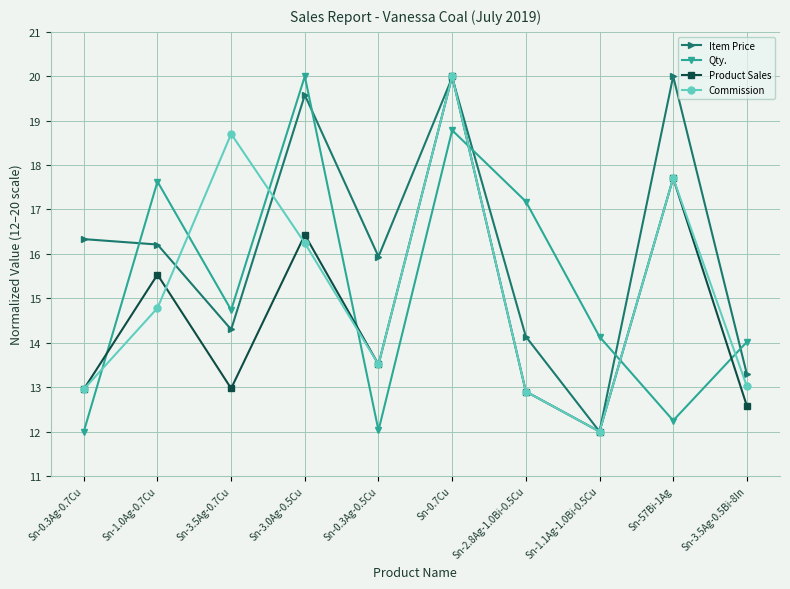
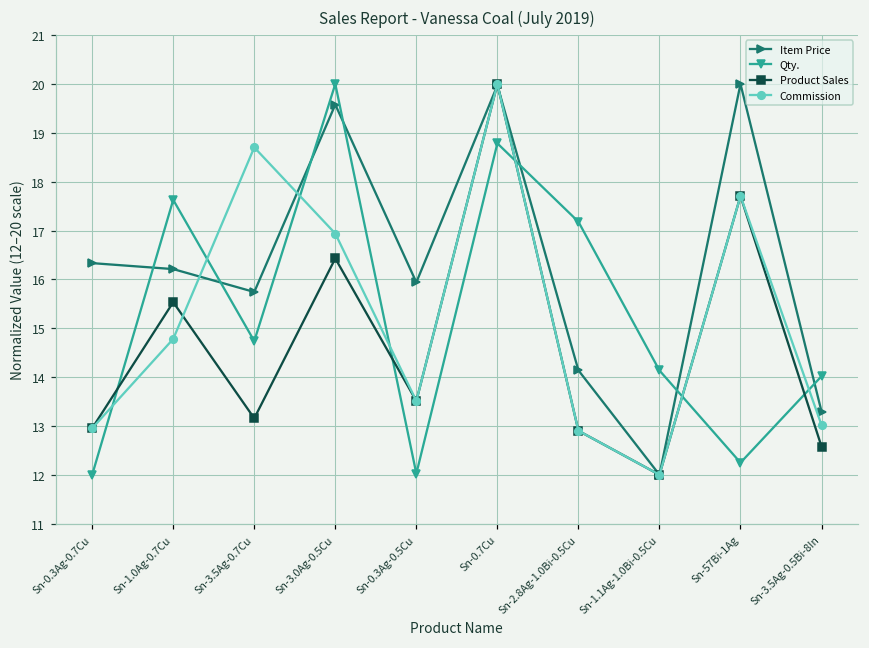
  {
    "Item Price": {
      "Sn-0.3Ag-0.7Cu": 16.3,
      "Sn-1.0Ag-0.7Cu": 16.2,
-     "Sn-3.5Ag-0.7Cu": 14.3,
+     "Sn-3.5Ag-0.7Cu": 15.7,
      "Sn-3.0Ag-0.5Cu": 19.6,
      "Sn-0.3Ag-0.5Cu": 15.9,
      "Sn-2.8Ag-1.0Bi-0.5Cu": 14.1,
      "Sn-57Bi-1Ag": 20.0,
      "Sn-3.5Ag-0.5Bi-8In": 13.3
    },
    "Qty.": {
      "Sn-0.3Ag-0.7Cu": 12.0,
      "Sn-1.0Ag-0.7Cu": 17.6,
      "Sn-3.5Ag-0.7Cu": 14.7,
      "Sn-3.0Ag-0.5Cu": 20.0,
      "Sn-0.3Ag-0.5Cu": 12.0,
      "Sn-0.7Cu": 18.8,
      "Sn-2.8Ag-1.0Bi-0.5Cu": 17.2,
      "Sn-1.1Ag-1.0Bi-0.5Cu": 14.1,
      "Sn-57Bi-1Ag": 12.2,
      "Sn-3.5Ag-0.5Bi-8In": 14.0
    },
    "Product Sales": {
      "Sn-1.0Ag-0.7Cu": 15.5,
-     "Sn-3.5Ag-0.7Cu": 13.0,
+     "Sn-3.5Ag-0.7Cu": 13.2,
      "Sn-3.0Ag-0.5Cu": 16.4,
      "Sn-3.5Ag-0.5Bi-8In": 12.6
    },
    "Commission": {
      "Sn-1.0Ag-0.7Cu": 14.8,
      "Sn-3.5Ag-0.7Cu": 18.7,
-     "Sn-3.0Ag-0.5Cu": 16.2,
+     "Sn-3.0Ag-0.5Cu": 16.9,
      "Sn-3.5Ag-0.5Bi-8In": 13.0
    }
  }
